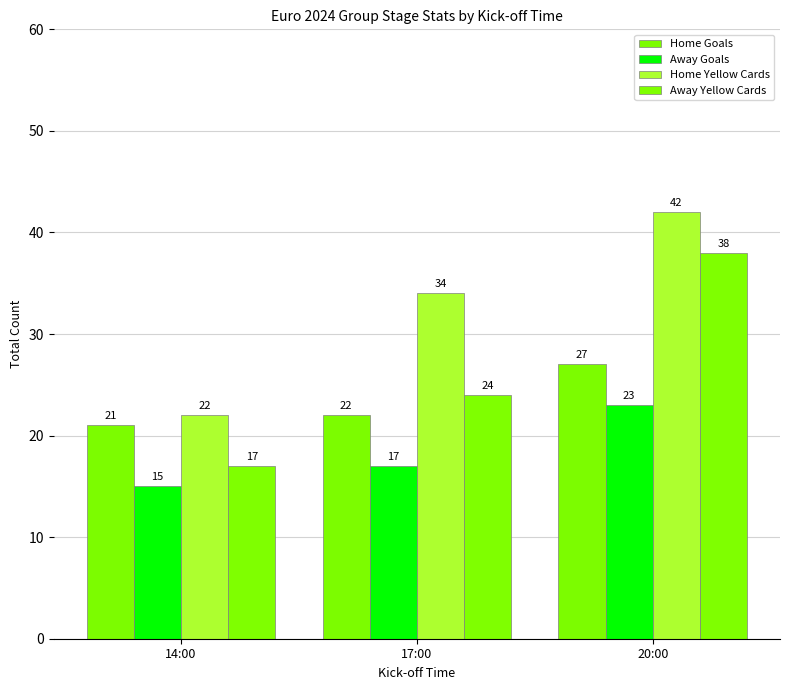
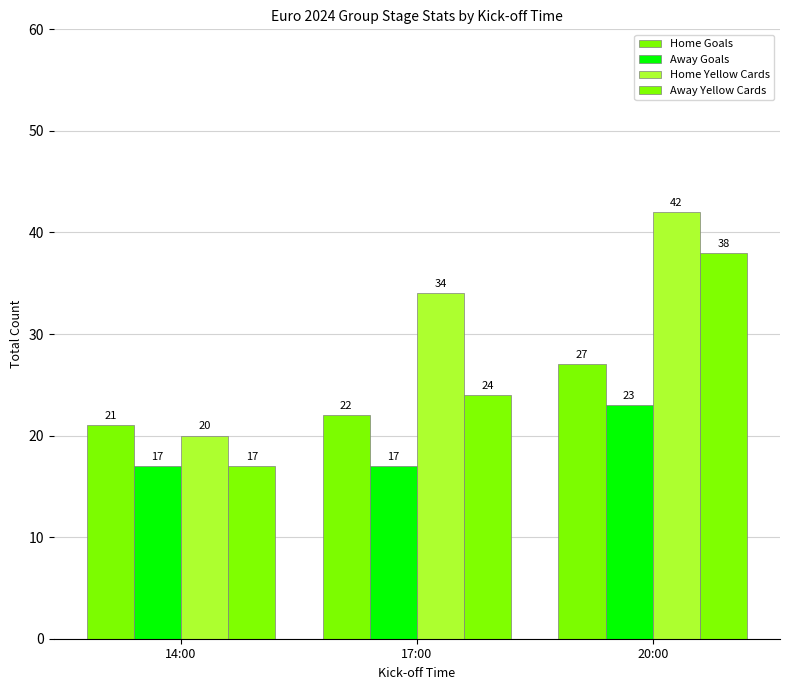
  {
    "Away Goals": {
-     "14:00": 15,
+     "14:00": 17,
      "17:00": 17,
      "20:00": 23
    },
    "Home Yellow Cards": {
-     "14:00": 22,
+     "14:00": 20,
      "17:00": 34,
      "20:00": 42
    }
  }
